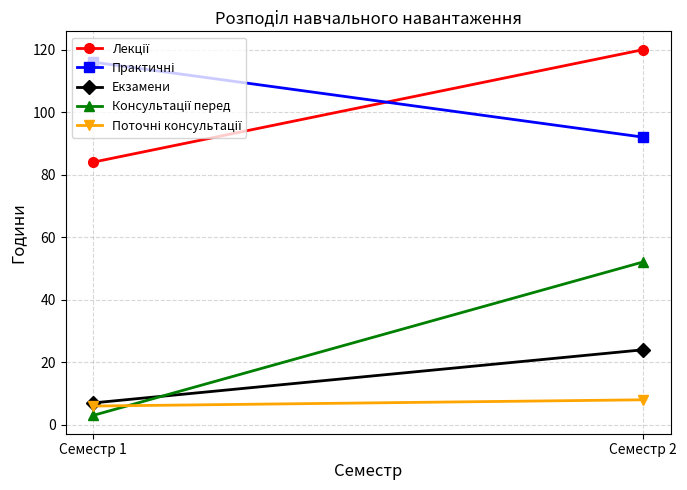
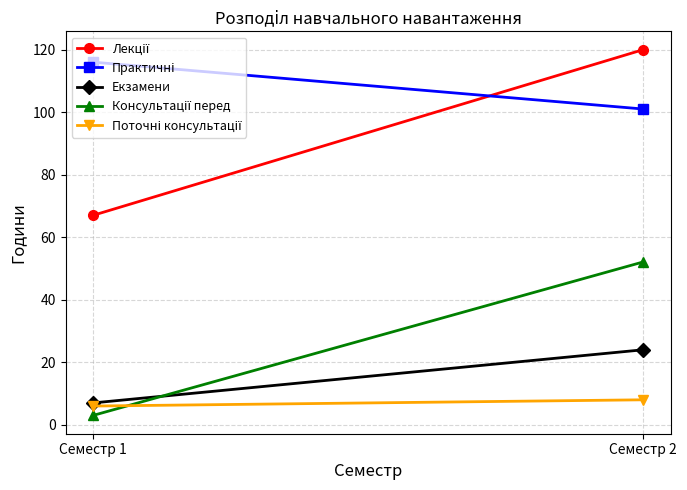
  {
    "Лекції": {
-     "Семестр 1": 84,
+     "Семестр 1": 67,
      "Семестр 2": 120
    },
    "Практичні": {
-     "Семестр 2": 92
+     "Семестр 2": 101
    },
    "Екзамени": {
      "Семестр 1": 7,
      "Семестр 2": 24
    },
    "Консультації перед": {
      "Семестр 1": 3,
      "Семестр 2": 52
    },
    "Поточні консультації": {
      "Семестр 1": 6,
      "Семестр 2": 8
    }
  }
